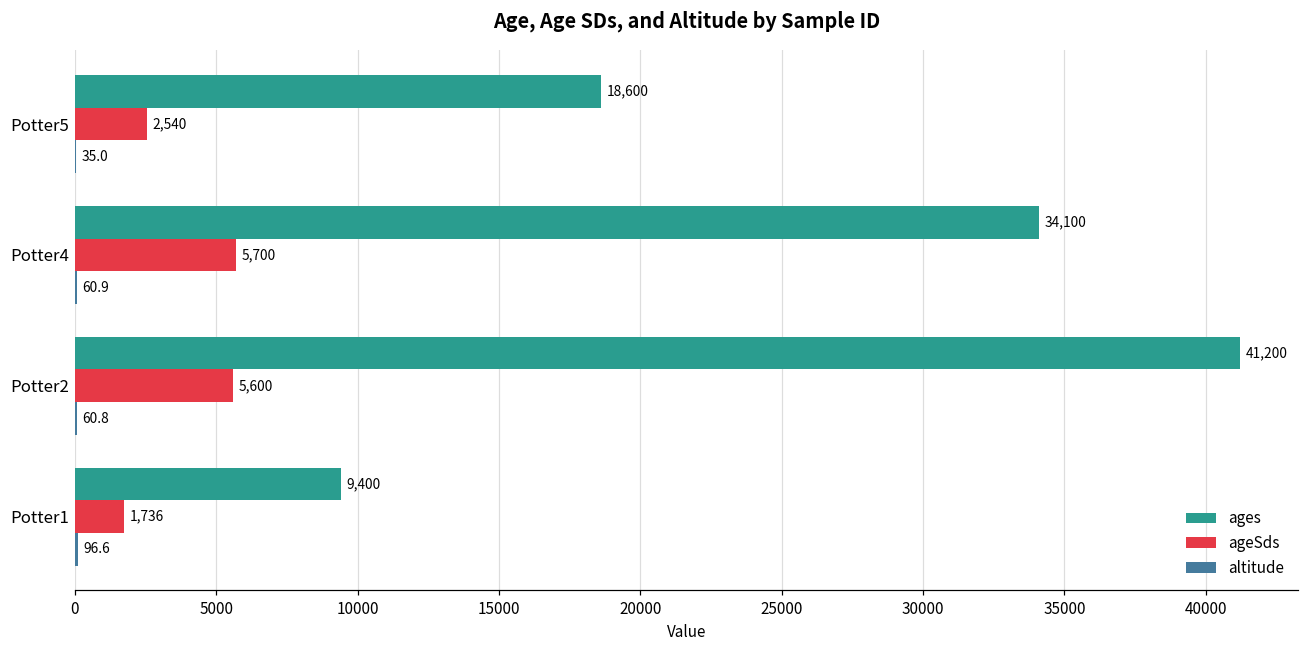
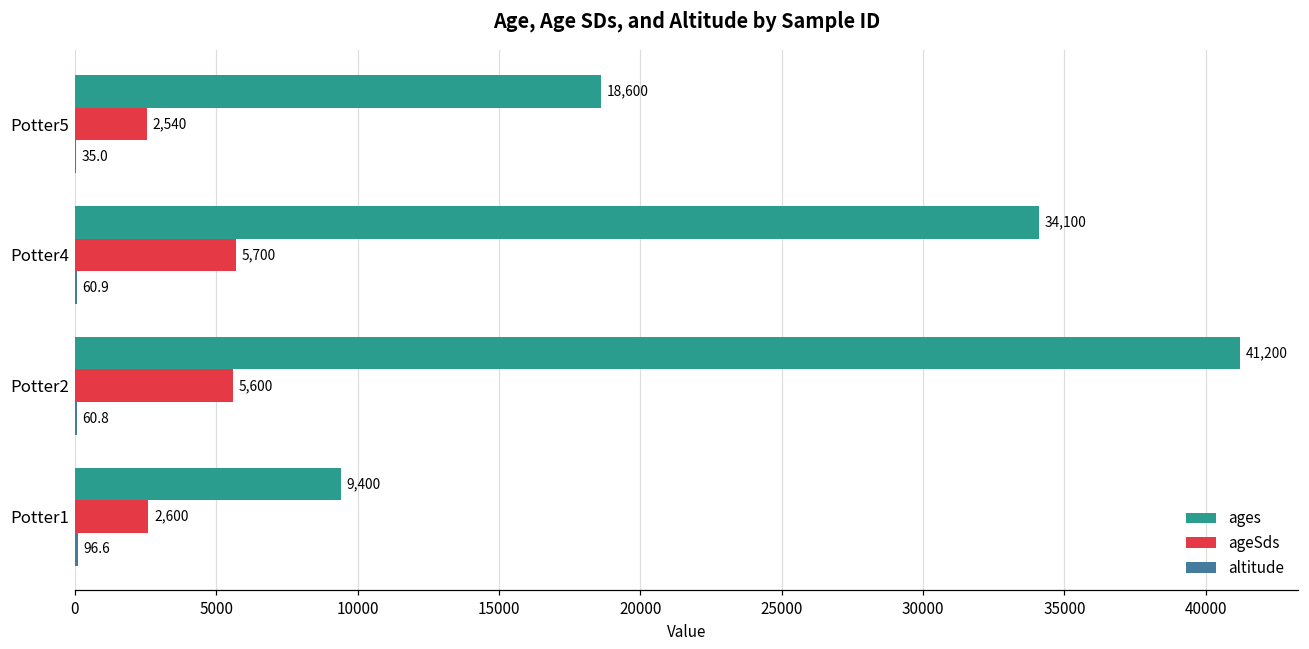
  {
    "ageSds": {
      "Potter5": "2,540",
      "Potter4": "5,700",
      "Potter2": "5,600",
-     "Potter1": "1,736"
+     "Potter1": "2,600"
    }
  }
